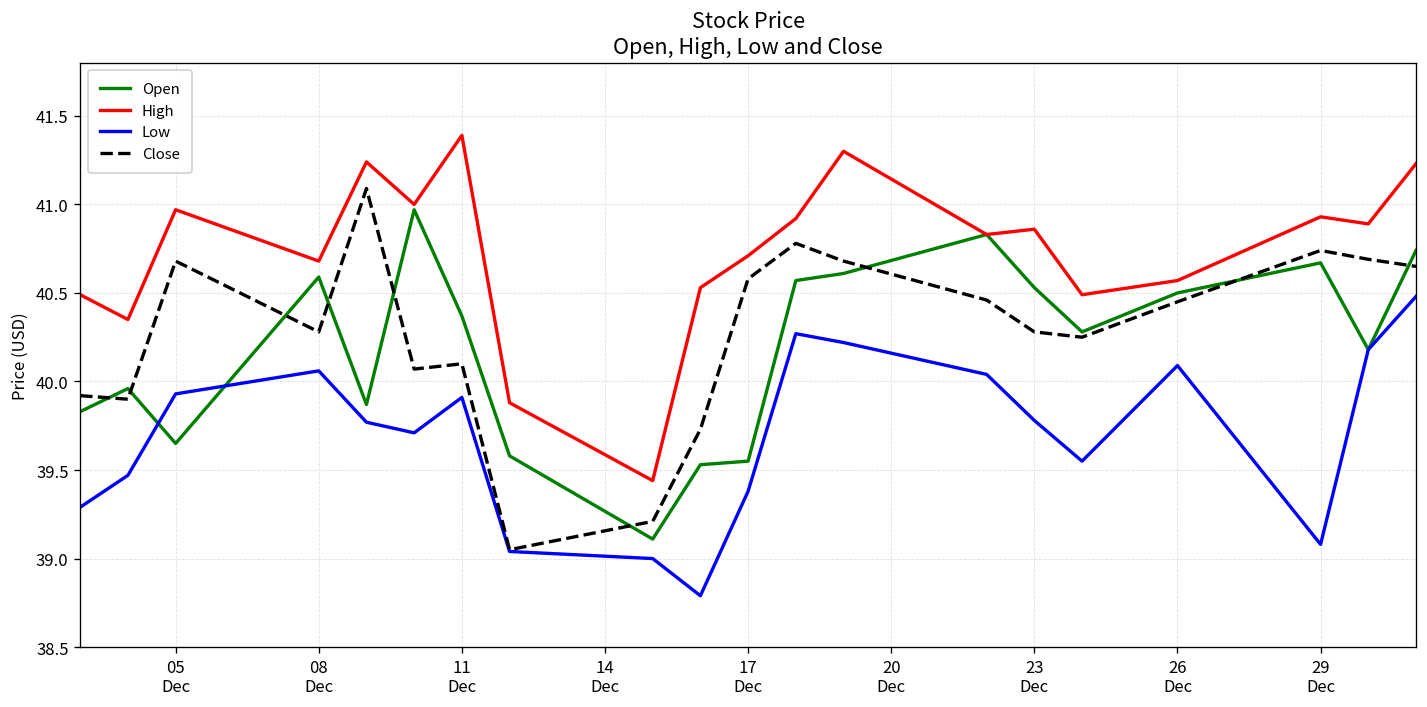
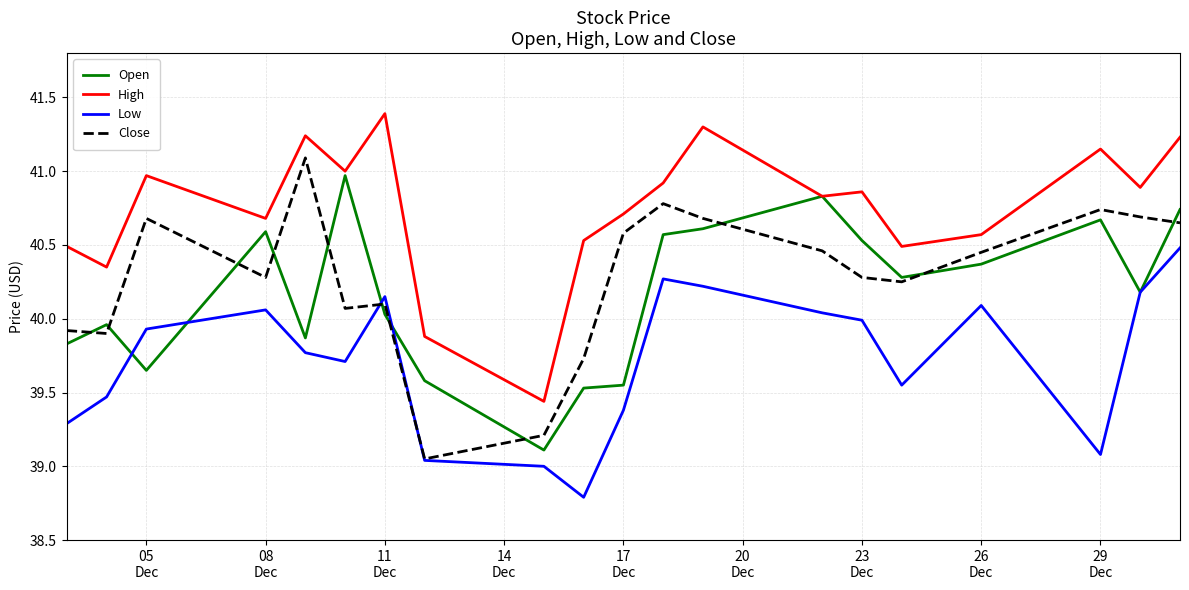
  {
    "Open": {
      "05 Dec": 39.65,
      "08 Dec": 40.59,
-     "11 Dec": 40.37,
+     "11 Dec": 40.03,
      "17 Dec": 39.55,
      "23 Dec": 40.53,
-     "26 Dec": 40.50,
+     "26 Dec": 40.37,
      "29 Dec": 40.67
    },
    "High": {
      "05 Dec": 40.97,
      "08 Dec": 40.68,
      "11 Dec": 41.39,
      "17 Dec": 40.71,
      "23 Dec": 40.86,
      "26 Dec": 40.57,
-     "29 Dec": 40.93
+     "29 Dec": 41.15
    },
    "Low": {
      "05 Dec": 39.93,
      "08 Dec": 40.06,
-     "11 Dec": 39.91,
+     "11 Dec": 40.15,
      "17 Dec": 39.38,
-     "23 Dec": 39.78,
+     "23 Dec": 39.99,
      "26 Dec": 40.09,
      "29 Dec": 39.08
    },
    "Close": {
      "05 Dec": 40.68,
      "08 Dec": 40.28,
      "11 Dec": 40.10,
      "17 Dec": 40.58,
      "23 Dec": 40.28,
      "26 Dec": 40.45,
      "29 Dec": 40.74
    }
  }
